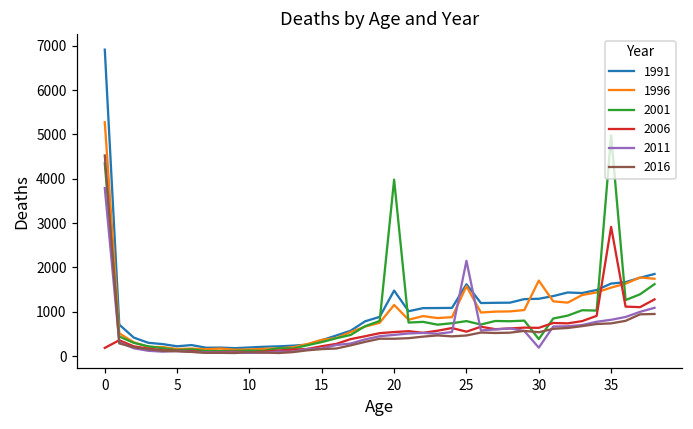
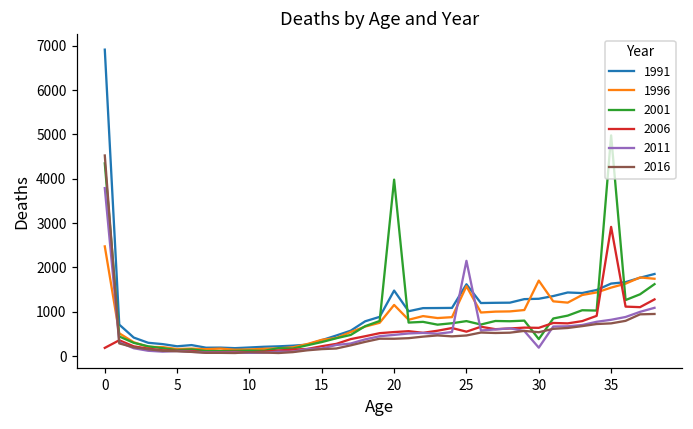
  {
    "1991": {
      "0": 6900,
      "20": 1500,
      "30": 1300,
      "35": 1600
    },
    "1996": {
-     "0": 5300,
+     "0": 2500,
      "20": 1200,
      "30": 1700,
      "35": 1500
    },
    "2001": {
      "0": 4300,
      "20": 4000,
      "25": 800,
      "30": 400
    },
    "2006": {
      "0": 200,
      "20": 500,
      "25": 600,
      "30": 600,
      "35": 2900
    },
    "2011": {
      "0": 3800,
      "20": 500,
      "25": 2100,
      "30": 200,
      "35": 800
    },
    "2016": {
      "0": 4500,
      "20": 400,
      "25": 500,
      "30": 500,
      "35": 700
    }
  }
